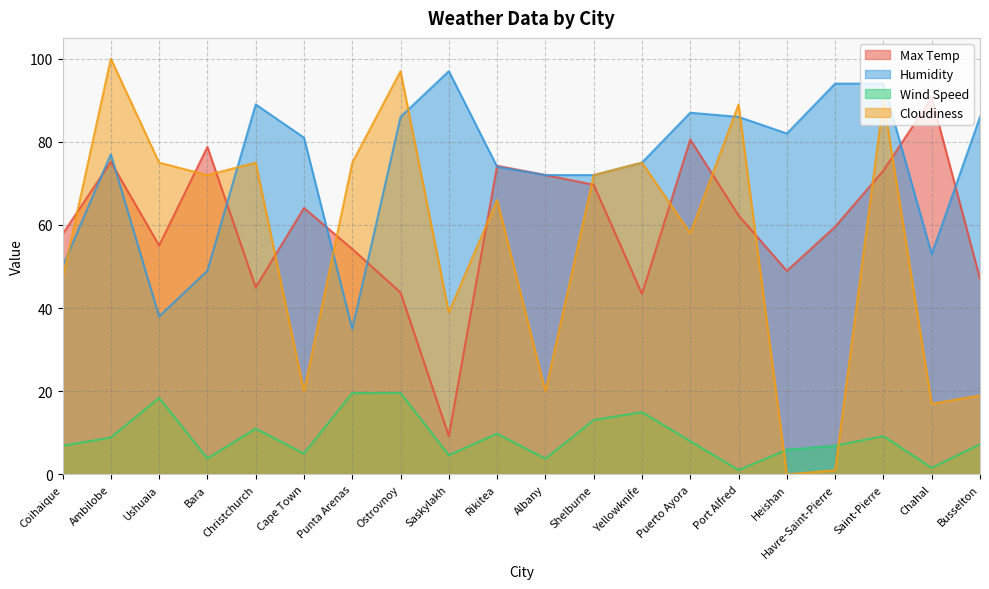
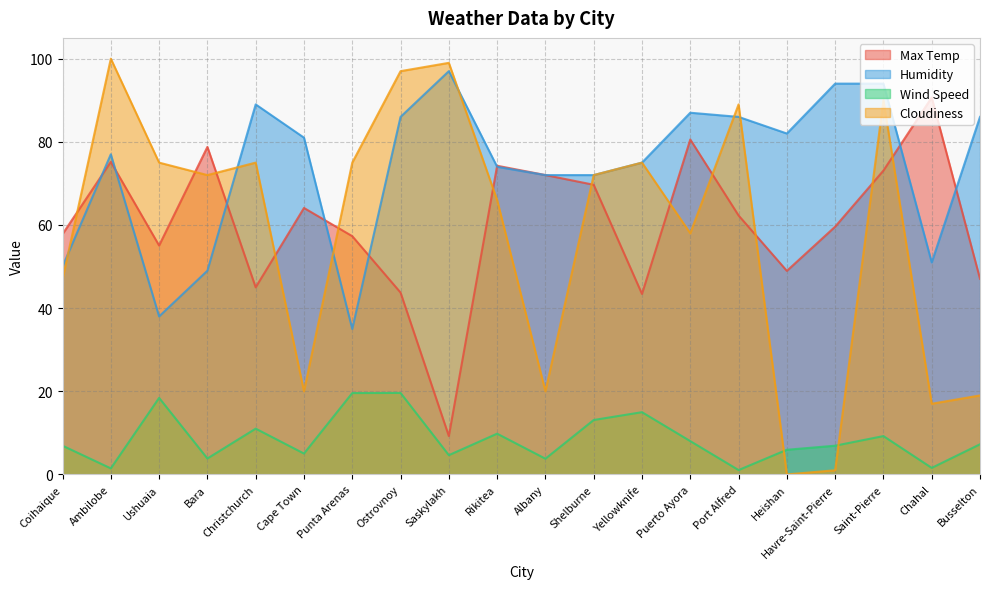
  {
    "Max Temp": {
      "Coihaique": 58,
      "Ambilobe": 75,
      "Ushuaia": 55,
      "Bara": 79,
      "Christchurch": 45,
      "Cape Town": 64,
-     "Punta Arenas": 54,
+     "Punta Arenas": 57,
      "Ostrovnoy": 44,
      "Saskylakh": 9,
      "Shelburne": 70,
      "Yellowknife": 43,
      "Puerto Ayora": 81,
      "Port Alfred": 62,
      "Heishan": 49,
      "Havre-Saint-Pierre": 60,
      "Saint-Pierre": 73,
      "Busselton": 47
    },
    "Humidity": {
      "Coihaique": 50,
      "Ambilobe": 77,
      "Ushuaia": 38,
      "Bara": 49,
      "Christchurch": 89,
      "Cape Town": 81,
      "Punta Arenas": 35,
      "Ostrovnoy": 86,
      "Saskylakh": 97,
      "Puerto Ayora": 87,
      "Port Alfred": 86,
      "Heishan": 82,
      "Havre-Saint-Pierre": 94,
-     "Chahal": 53,
+     "Chahal": 51,
      "Busselton": 86
    },
    "Wind Speed": {
      "Coihaique": 7,
-     "Ambilobe": 9,
+     "Ambilobe": 1,
      "Ushuaia": 18,
      "Bara": 4,
      "Christchurch": 11,
      "Cape Town": 5,
      "Punta Arenas": 20,
      "Ostrovnoy": 20,
      "Saskylakh": 5,
      "Rikitea": 10,
      "Albany": 4,
      "Shelburne": 13,
      "Yellowknife": 15,
      "Puerto Ayora": 8,
      "Port Alfred": 1,
      "Heishan": 6,
      "Havre-Saint-Pierre": 7,
      "Saint-Pierre": 9,
      "Chahal": 2,
      "Busselton": 7
    },
    "Cloudiness": {
      "Coihaique": 47,
      "Ambilobe": 100,
      "Ushuaia": 75,
      "Bara": 72,
      "Christchurch": 75,
      "Cape Town": 20,
      "Punta Arenas": 75,
      "Ostrovnoy": 97,
-     "Saskylakh": 39,
+     "Saskylakh": 99,
      "Rikitea": 66,
      "Albany": 20,
      "Puerto Ayora": 58,
      "Port Alfred": 89,
      "Heishan": 0,
      "Havre-Saint-Pierre": 1,
      "Chahal": 17,
      "Busselton": 19
    }
  }
